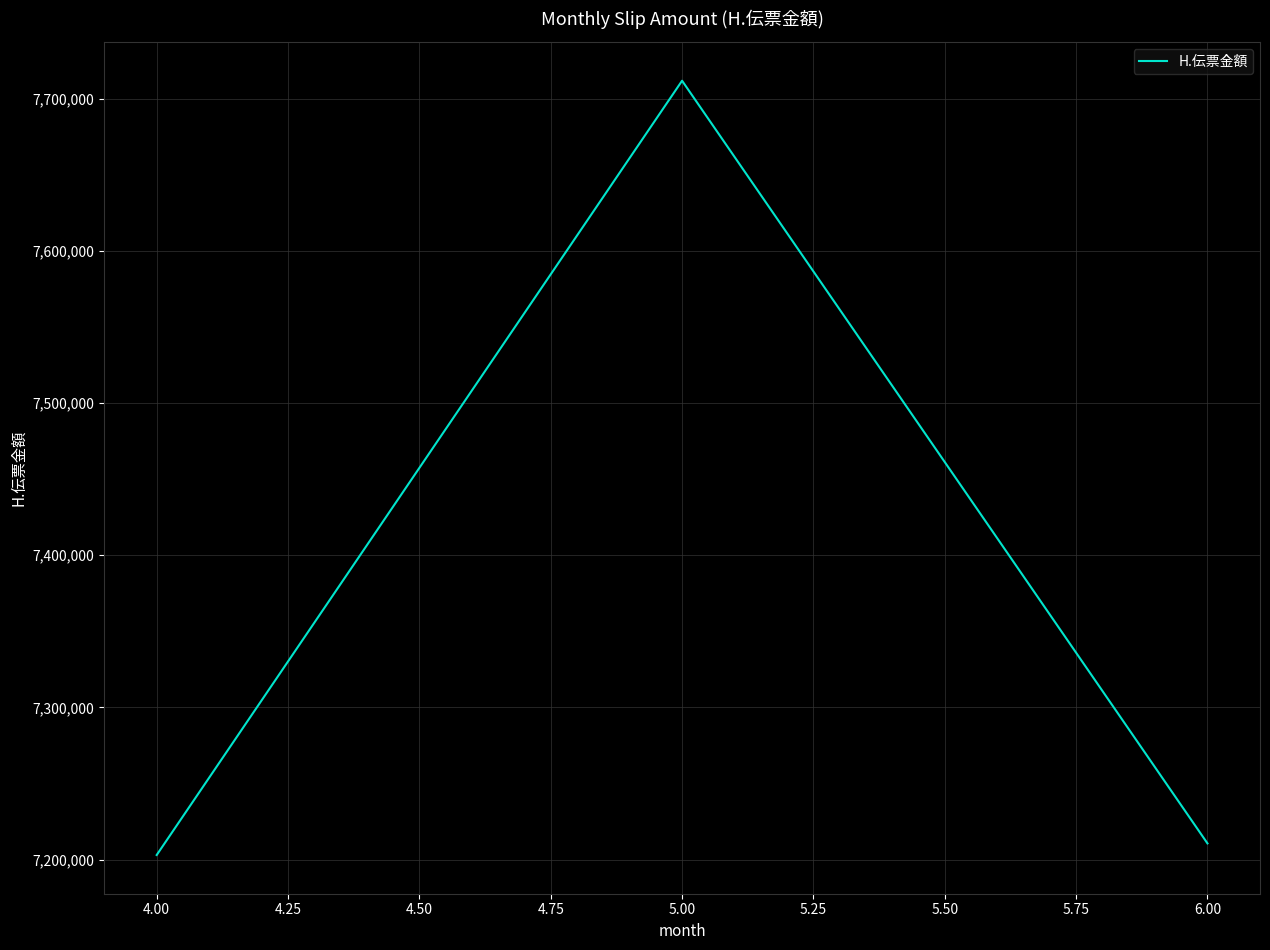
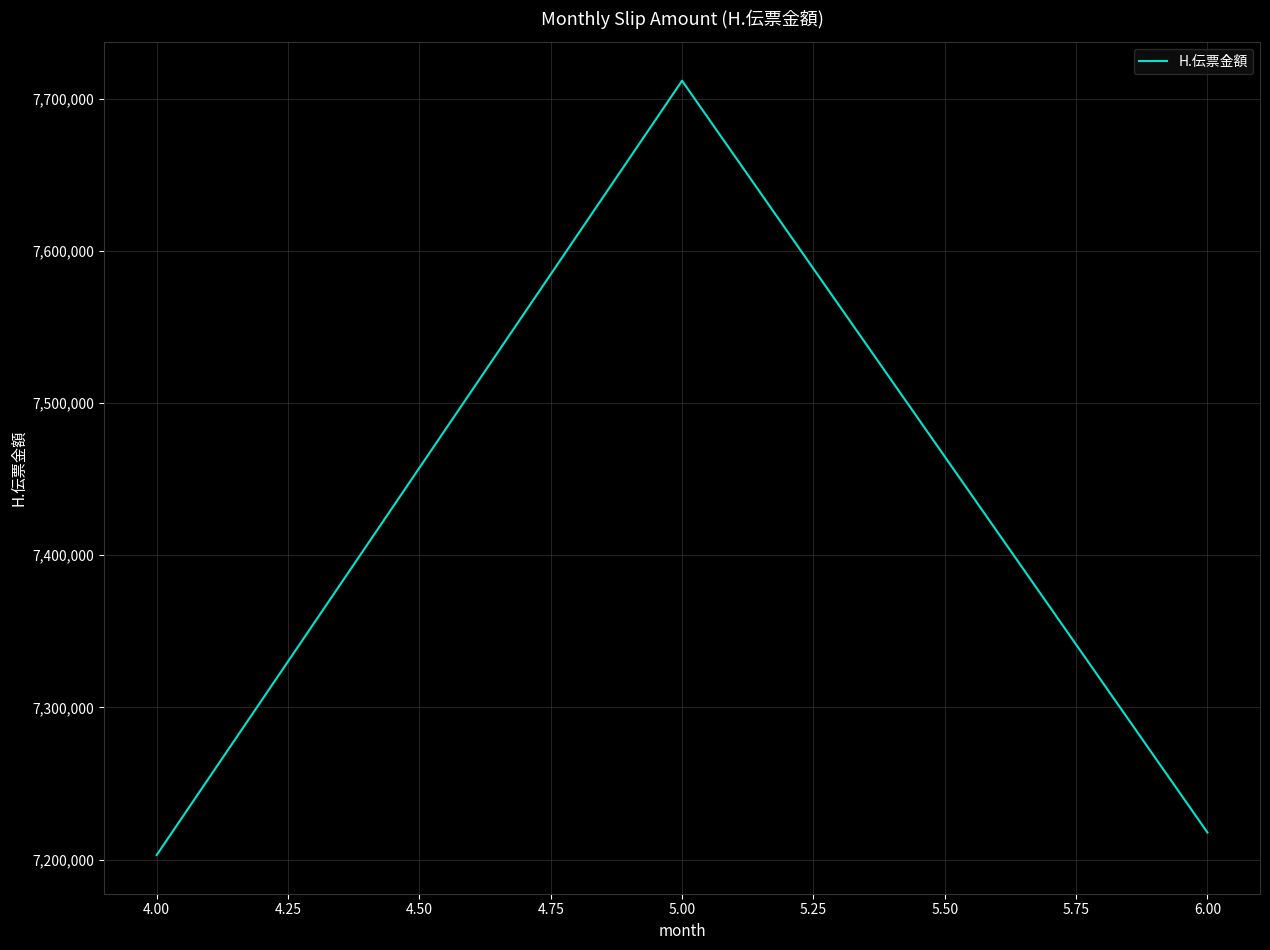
  {
    "4.00": "7,203,000",
    "5.00": "7,712,000",
-   "6.00": "7,211,000"
+   "6.00": "7,218,000"
  }
